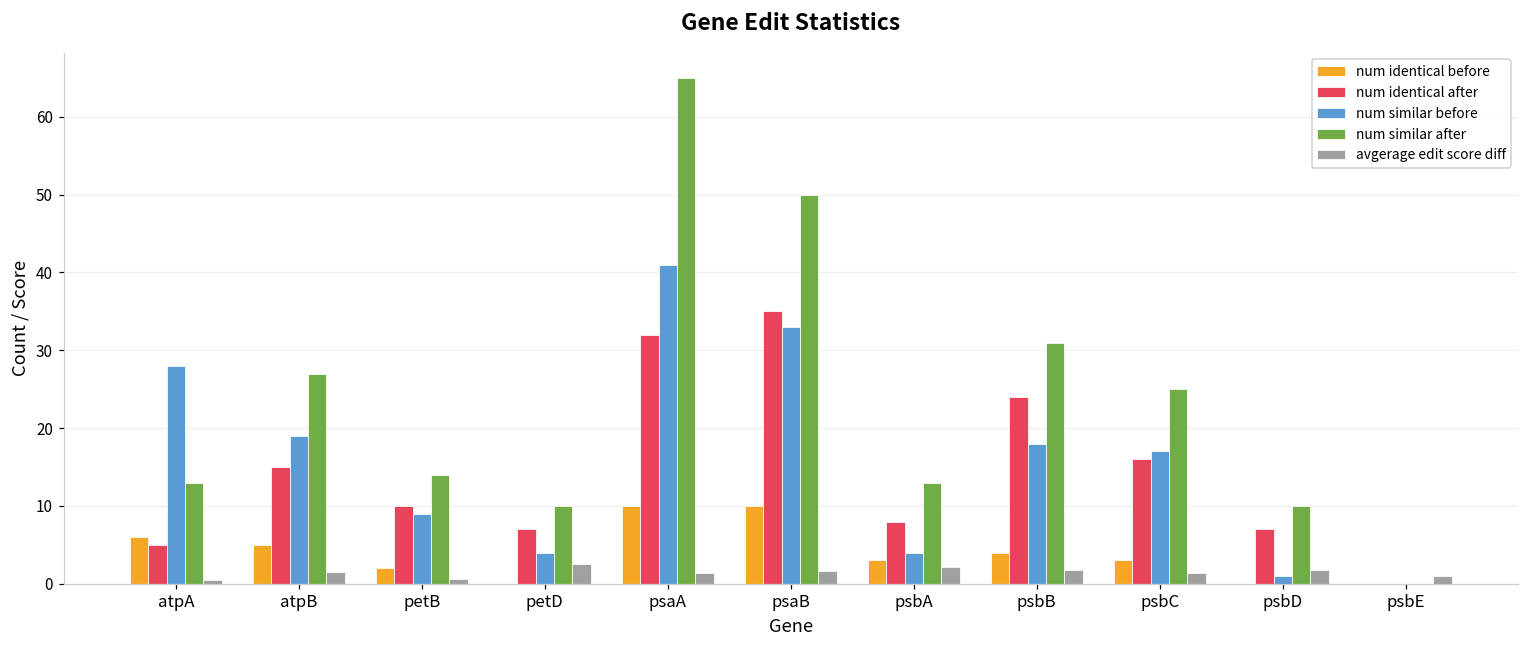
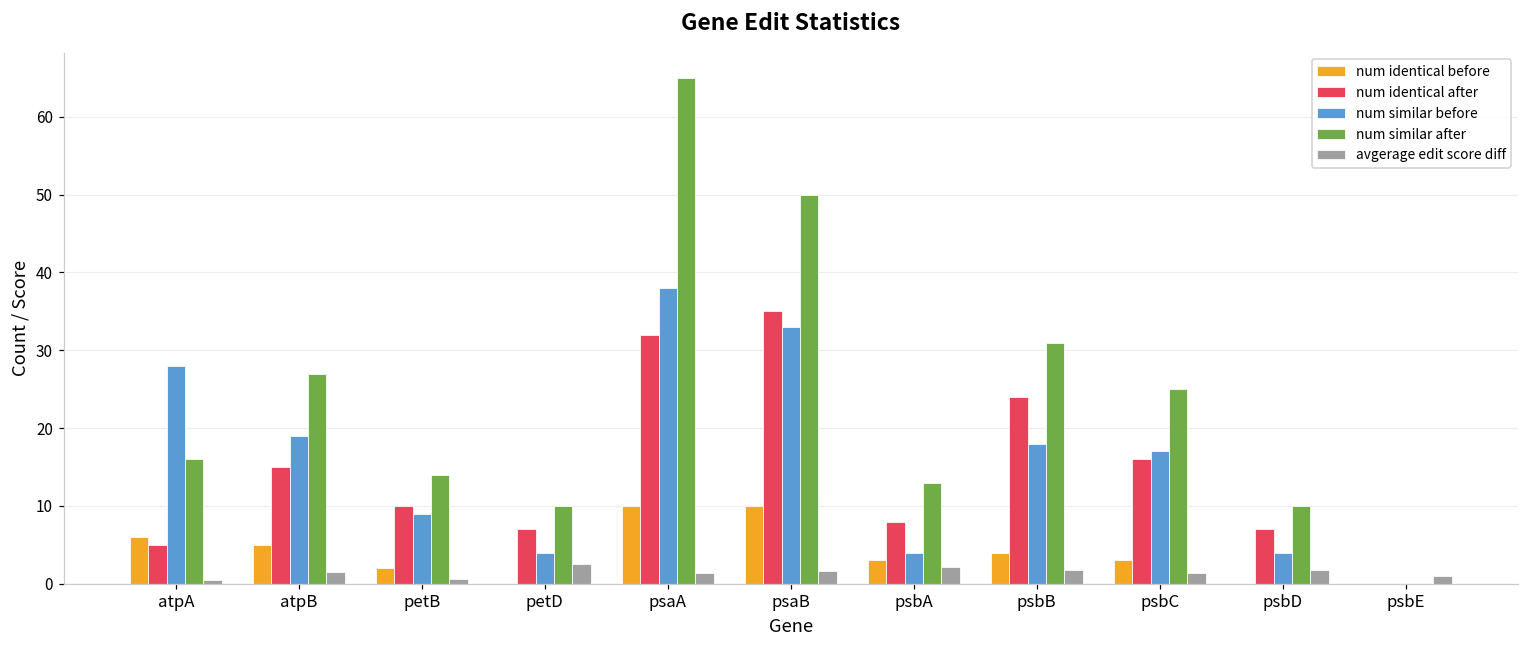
  {
    "num identical before": {
      "atpA": 6,
      "atpB": 5,
      "petB": 2,
      "petD": 0,
      "psaA": 10,
      "psaB": 10,
      "psbA": 3,
      "psbB": 4,
      "psbC": 3,
      "psbD": 0,
      "psbE": 0
    },
    "num identical after": {
      "atpA": 5,
      "atpB": 15,
      "petB": 10,
      "petD": 7,
      "psaA": 32,
      "psaB": 35,
      "psbA": 8,
      "psbB": 24,
      "psbC": 16,
      "psbD": 7,
      "psbE": 0
    },
    "num similar before": {
      "atpA": 28,
      "atpB": 19,
      "petB": 9,
      "petD": 4,
-     "psaA": 41,
+     "psaA": 38,
      "psaB": 33,
      "psbA": 4,
      "psbB": 18,
      "psbC": 17,
-     "psbD": 1,
+     "psbD": 4,
      "psbE": 0
    },
    "num similar after": {
-     "atpA": 13,
+     "atpA": 16,
      "atpB": 27,
      "petB": 14,
      "petD": 10,
      "psaA": 65,
      "psaB": 50,
      "psbA": 13,
      "psbB": 31,
      "psbC": 25,
      "psbD": 10,
      "psbE": 0
    },
    "avgerage edit score diff": {
      "atpA": 1,
      "atpB": 1,
      "petB": 1,
      "petD": 3,
      "psaA": 1,
      "psaB": 2,
      "psbA": 2,
      "psbB": 2,
      "psbC": 1,
      "psbD": 2,
      "psbE": 1
    }
  }
